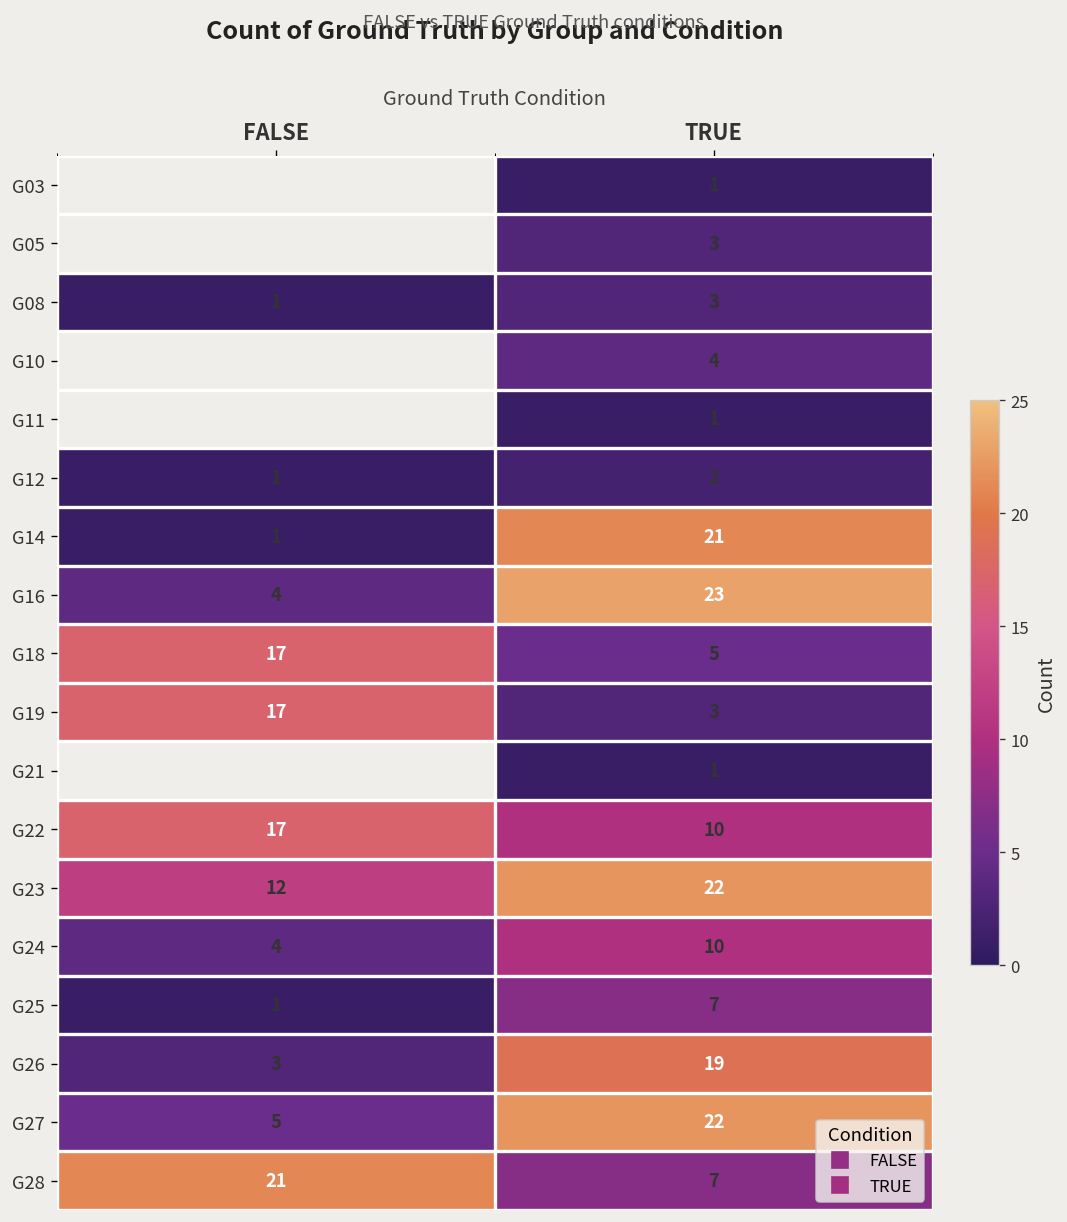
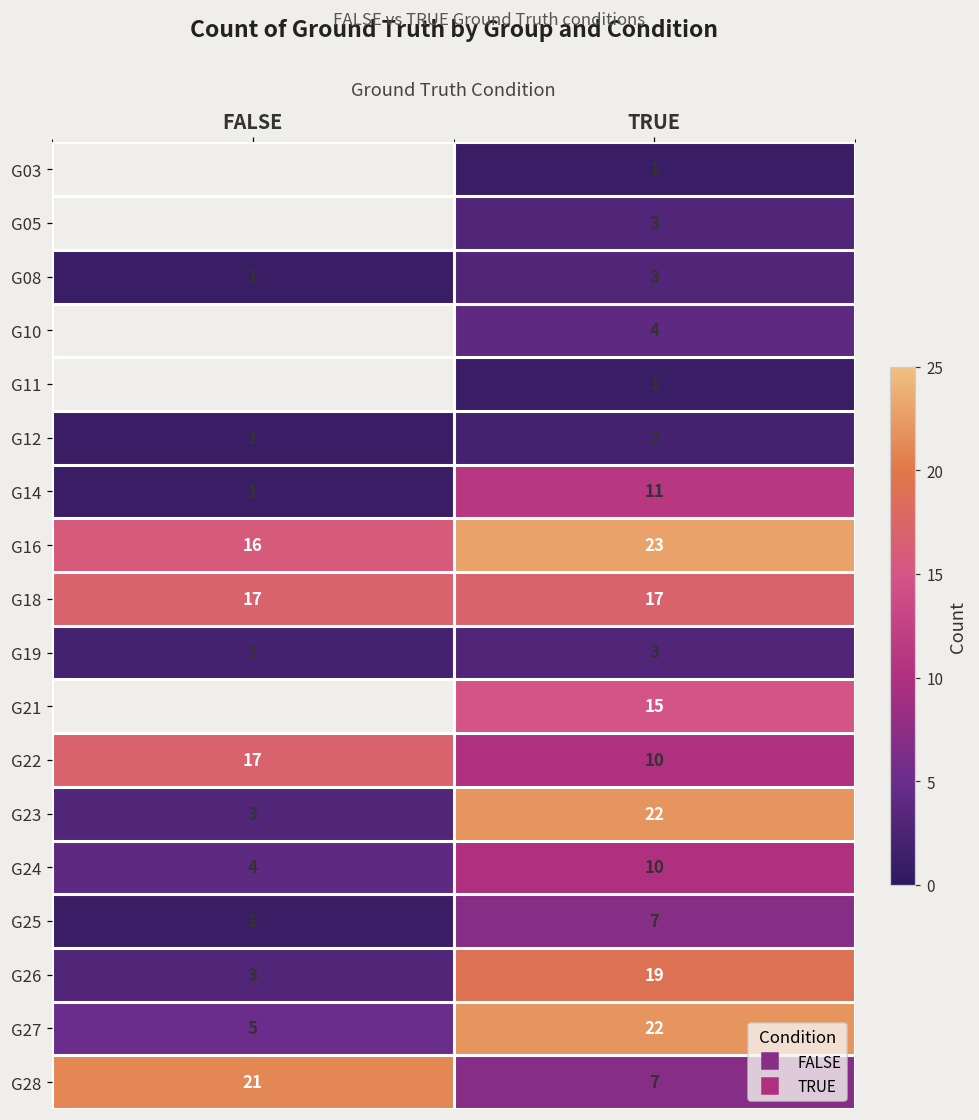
  {
    "G03": {
      "TRUE": 1
    },
    "G05": {
      "TRUE": 3
    },
    "G08": {
      "FALSE": 1,
      "TRUE": 3
    },
    "G10": {
      "TRUE": 4
    },
    "G11": {
      "TRUE": 1
    },
    "G12": {
      "FALSE": 1,
      "TRUE": 2
    },
    "G14": {
      "FALSE": 1,
-     "TRUE": 21
+     "TRUE": 11
    },
    "G16": {
-     "FALSE": 4,
+     "FALSE": 16,
      "TRUE": 23
    },
    "G18": {
      "FALSE": 17,
-     "TRUE": 5
+     "TRUE": 17
    },
    "G19": {
-     "FALSE": 17,
+     "FALSE": 2,
      "TRUE": 3
    },
    "G21": {
-     "TRUE": 1
+     "TRUE": 15
    },
    "G22": {
      "FALSE": 17,
      "TRUE": 10
    },
    "G23": {
-     "FALSE": 12,
+     "FALSE": 3,
      "TRUE": 22
    },
    "G24": {
      "FALSE": 4,
      "TRUE": 10
    },
    "G25": {
      "FALSE": 1,
      "TRUE": 7
    },
    "G26": {
      "FALSE": 3,
      "TRUE": 19
    },
    "G27": {
      "FALSE": 5,
      "TRUE": 22
    },
    "G28": {
      "FALSE": 21,
      "TRUE": 7
    }
  }
